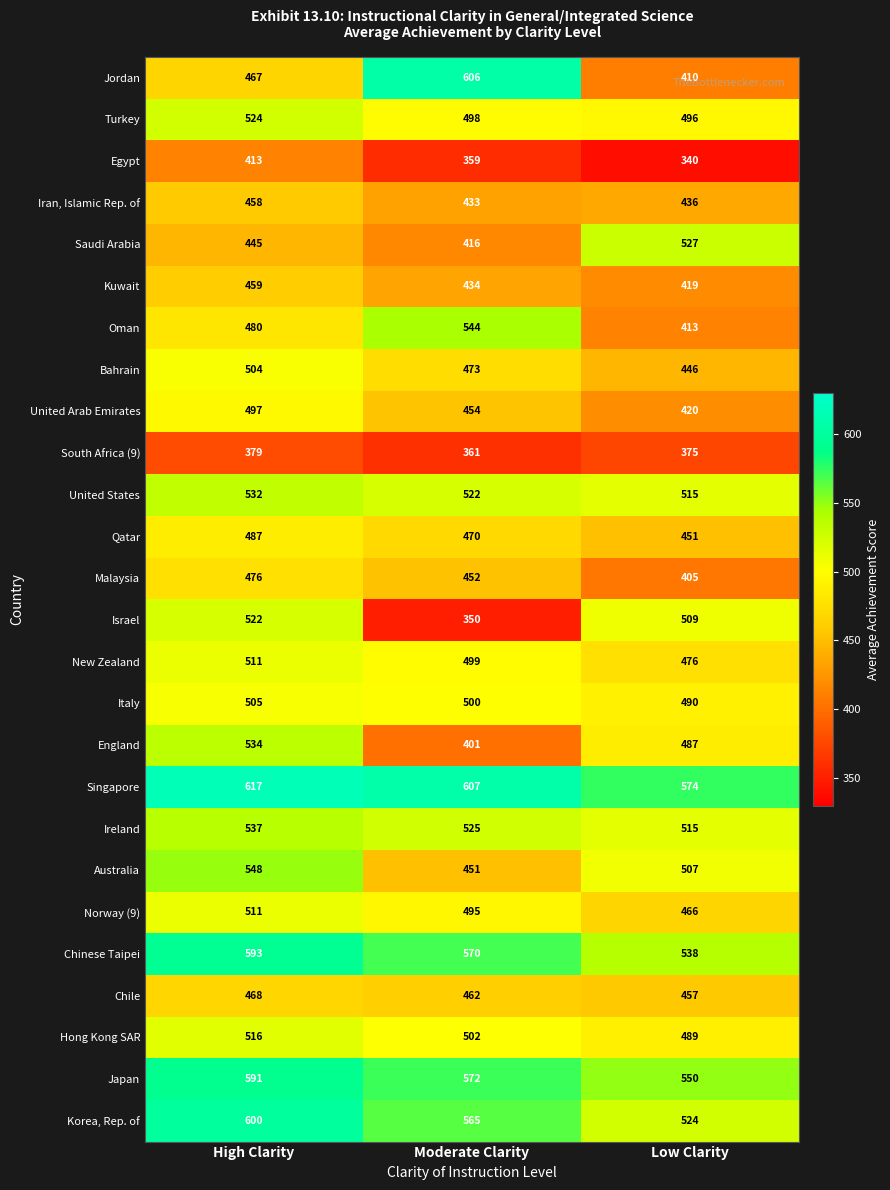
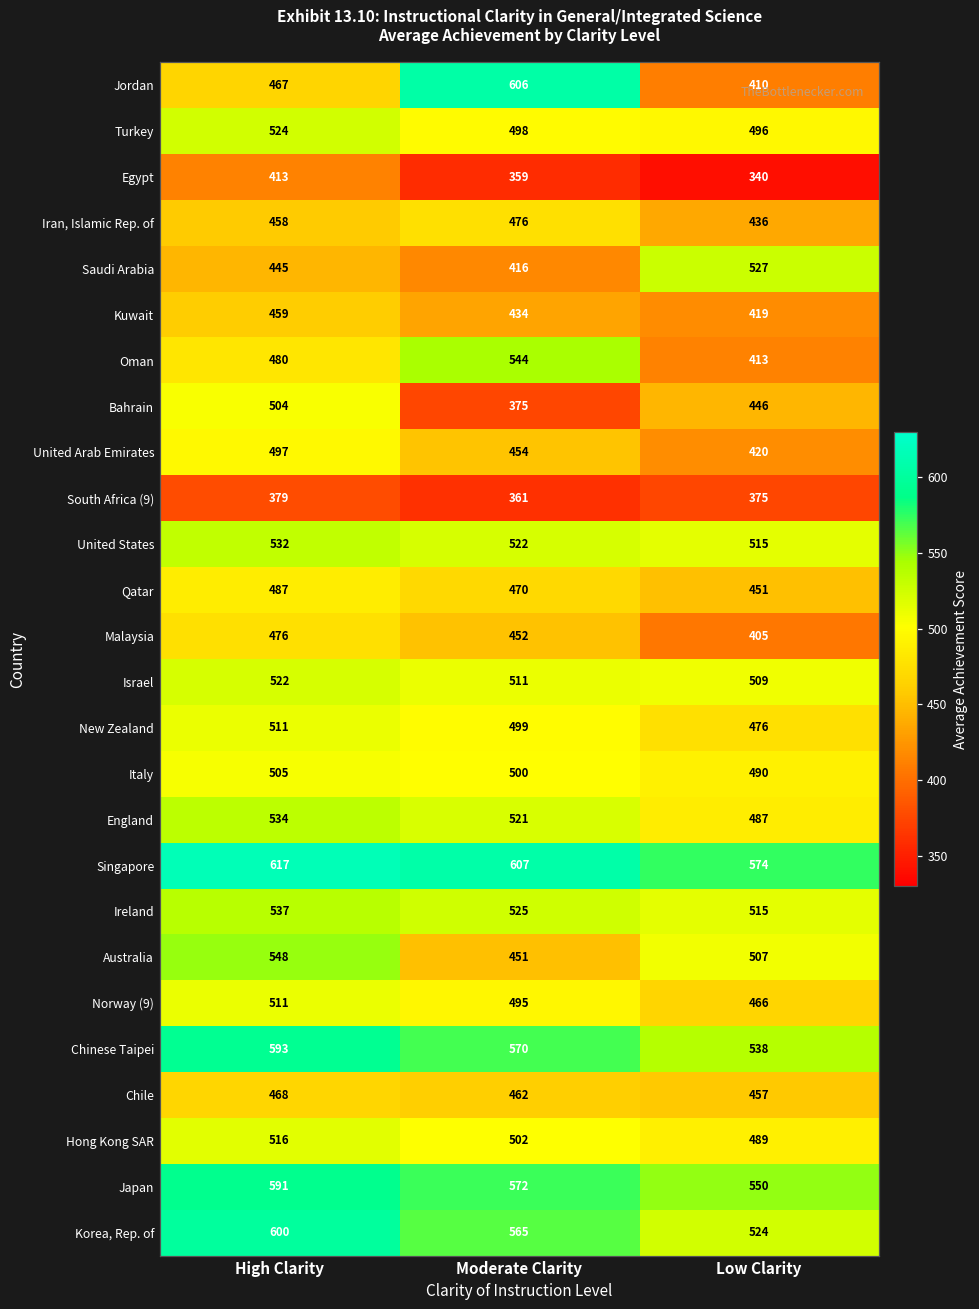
  {
    "Jordan": {
      "High Clarity": 467,
      "Moderate Clarity": 606
    },
    "Turkey": {
      "High Clarity": 524,
      "Moderate Clarity": 498,
      "Low Clarity": 496
    },
    "Egypt": {
      "High Clarity": 413,
      "Moderate Clarity": 359,
      "Low Clarity": 340
    },
    "Iran, Islamic Rep. of": {
      "High Clarity": 458,
-     "Moderate Clarity": 433,
+     "Moderate Clarity": 476,
      "Low Clarity": 436
    },
    "Saudi Arabia": {
      "High Clarity": 445,
      "Moderate Clarity": 416,
      "Low Clarity": 527
    },
    "Kuwait": {
      "High Clarity": 459,
      "Moderate Clarity": 434,
      "Low Clarity": 419
    },
    "Oman": {
      "High Clarity": 480,
      "Moderate Clarity": 544,
      "Low Clarity": 413
    },
    "Bahrain": {
      "High Clarity": 504,
-     "Moderate Clarity": 473,
+     "Moderate Clarity": 375,
      "Low Clarity": 446
    },
    "United Arab Emirates": {
      "High Clarity": 497,
      "Moderate Clarity": 454,
      "Low Clarity": 420
    },
    "South Africa (9)": {
      "High Clarity": 379,
      "Moderate Clarity": 361,
      "Low Clarity": 375
    },
    "United States": {
      "High Clarity": 532,
      "Moderate Clarity": 522,
      "Low Clarity": 515
    },
    "Qatar": {
      "High Clarity": 487,
      "Moderate Clarity": 470,
      "Low Clarity": 451
    },
    "Malaysia": {
      "High Clarity": 476,
      "Moderate Clarity": 452,
      "Low Clarity": 405
    },
    "Israel": {
      "High Clarity": 522,
-     "Moderate Clarity": 350,
+     "Moderate Clarity": 511,
      "Low Clarity": 509
    },
    "New Zealand": {
      "High Clarity": 511,
      "Moderate Clarity": 499,
      "Low Clarity": 476
    },
    "Italy": {
      "High Clarity": 505,
      "Moderate Clarity": 500,
      "Low Clarity": 490
    },
    "England": {
      "High Clarity": 534,
-     "Moderate Clarity": 401,
+     "Moderate Clarity": 521,
      "Low Clarity": 487
    },
    "Singapore": {
      "High Clarity": 617,
      "Moderate Clarity": 607,
      "Low Clarity": 574
    },
    "Ireland": {
      "High Clarity": 537,
      "Moderate Clarity": 525,
      "Low Clarity": 515
    },
    "Australia": {
      "High Clarity": 548,
      "Moderate Clarity": 451,
      "Low Clarity": 507
    },
    "Norway (9)": {
      "High Clarity": 511,
      "Moderate Clarity": 495,
      "Low Clarity": 466
    },
    "Chinese Taipei": {
      "High Clarity": 593,
      "Moderate Clarity": 570,
      "Low Clarity": 538
    },
    "Chile": {
      "High Clarity": 468,
      "Moderate Clarity": 462,
      "Low Clarity": 457
    },
    "Hong Kong SAR": {
      "High Clarity": 516,
      "Moderate Clarity": 502,
      "Low Clarity": 489
    },
    "Japan": {
      "High Clarity": 591,
      "Moderate Clarity": 572,
      "Low Clarity": 550
    },
    "Korea, Rep. of": {
      "High Clarity": 600,
      "Moderate Clarity": 565,
      "Low Clarity": 524
    }
  }
